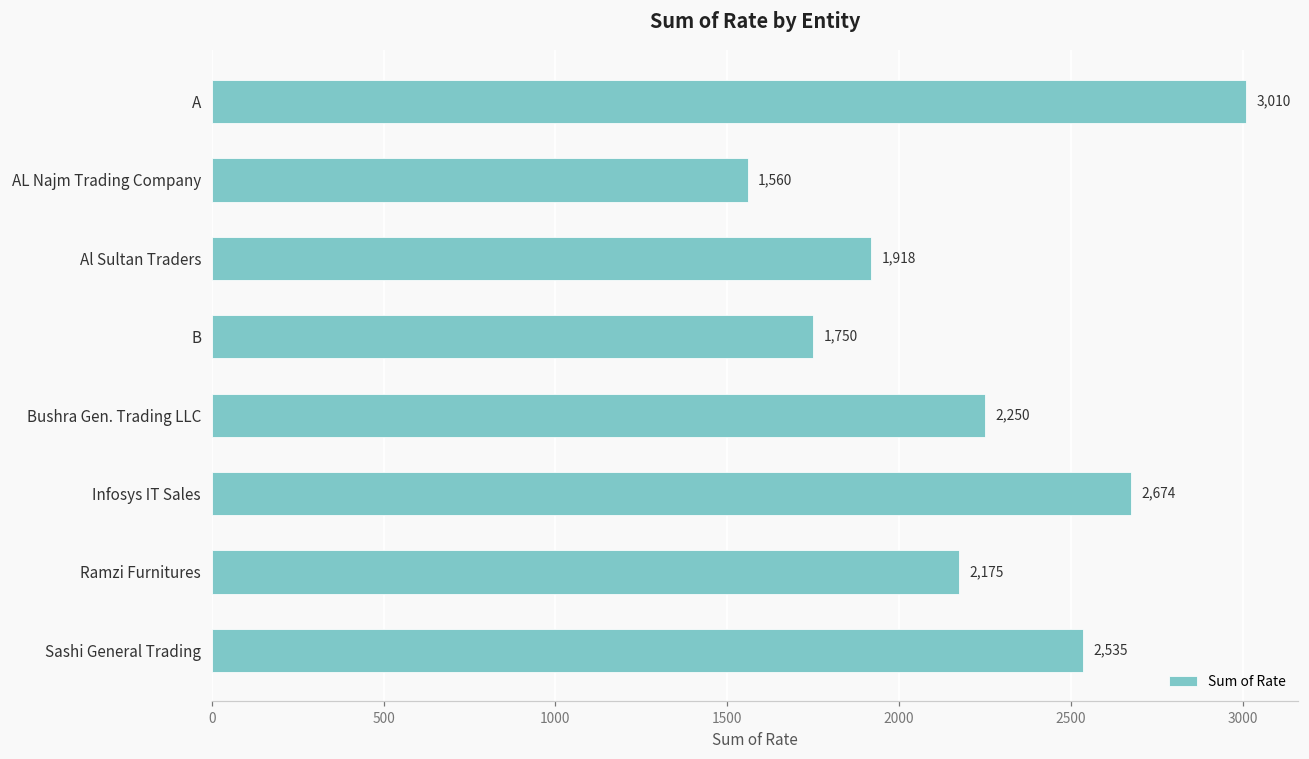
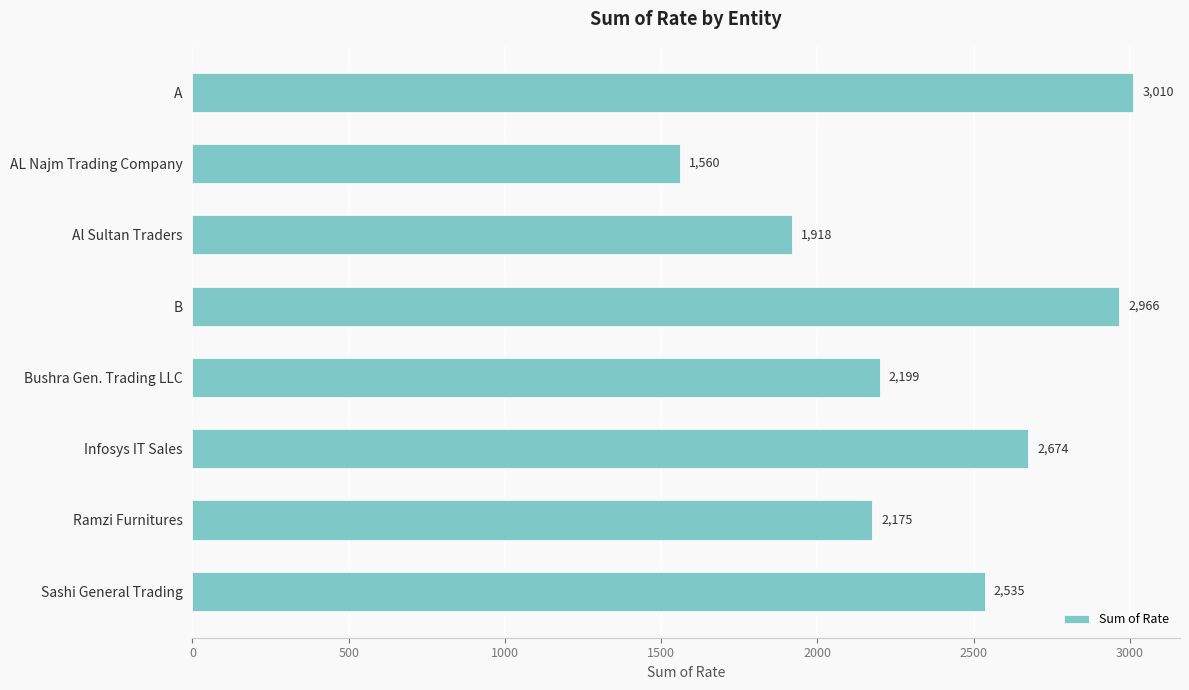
  {
    "A": "3,010",
    "AL Najm Trading Company": "1,560",
    "Al Sultan Traders": "1,918",
-   "B": "1,750",
-   "Bushra Gen. Trading LLC": "2,250",
+   "B": "2,966",
+   "Bushra Gen. Trading LLC": "2,199",
    "Infosys IT Sales": "2,674",
    "Ramzi Furnitures": "2,175",
    "Sashi General Trading": "2,535"
  }
